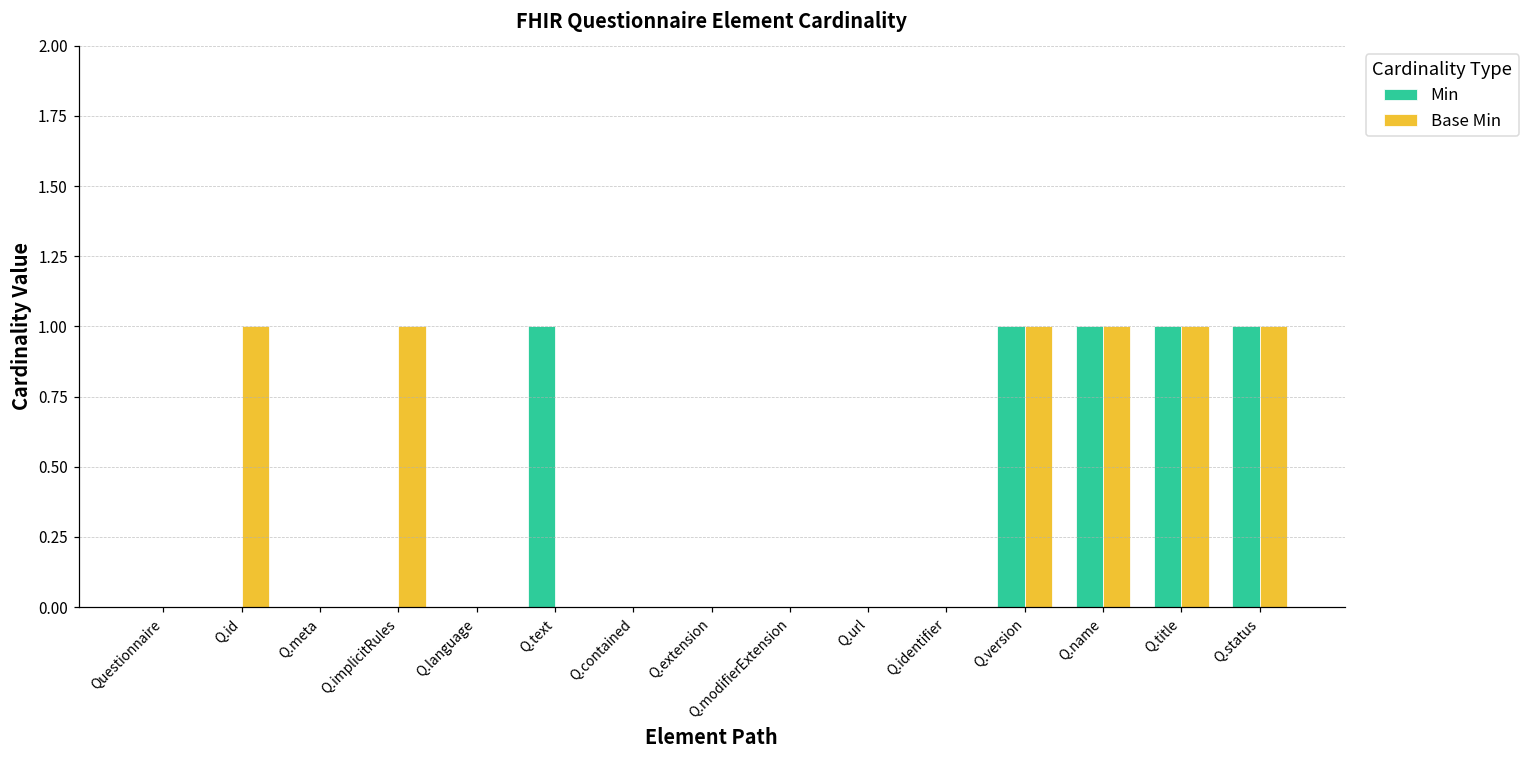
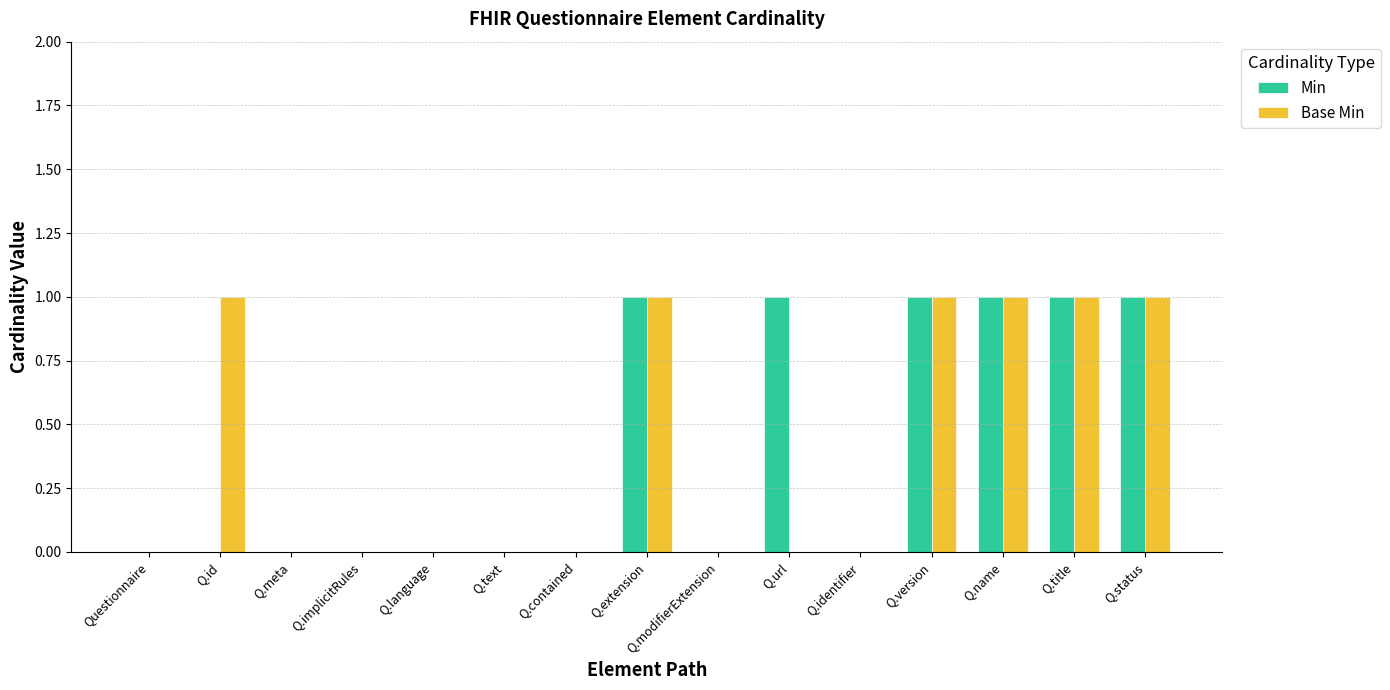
  {
    "Min": {
      "Questionnaire": 0,
      "Q.id": 0,
      "Q.meta": 0,
      "Q.implicitRules": 0,
      "Q.language": 0,
-     "Q.text": 1,
+     "Q.text": 0,
      "Q.contained": 0,
-     "Q.extension": 0,
+     "Q.extension": 1,
      "Q.modifierExtension": 0,
-     "Q.url": 0,
+     "Q.url": 1,
      "Q.identifier": 0,
      "Q.version": 1,
      "Q.name": 1,
      "Q.title": 1,
      "Q.status": 1
    },
    "Base Min": {
      "Questionnaire": 0,
      "Q.id": 1,
      "Q.meta": 0,
-     "Q.implicitRules": 1,
+     "Q.implicitRules": 0,
      "Q.language": 0,
      "Q.text": 0,
      "Q.contained": 0,
-     "Q.extension": 0,
+     "Q.extension": 1,
      "Q.modifierExtension": 0,
      "Q.url": 0,
      "Q.identifier": 0,
      "Q.version": 1,
      "Q.name": 1,
      "Q.title": 1,
      "Q.status": 1
    }
  }
